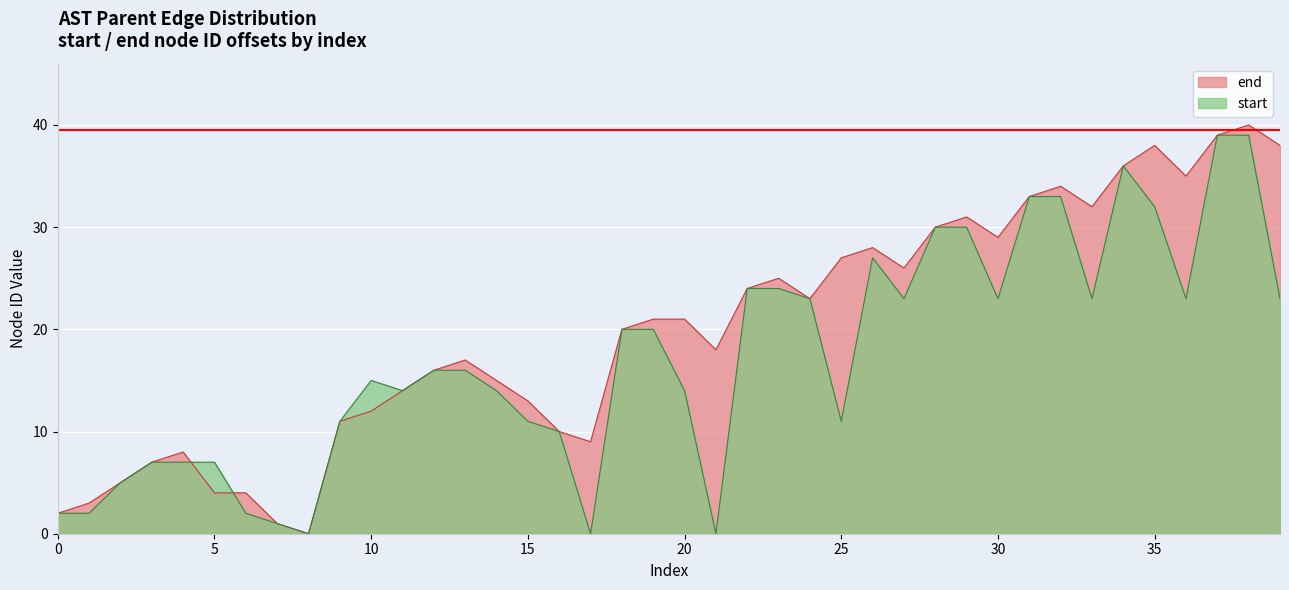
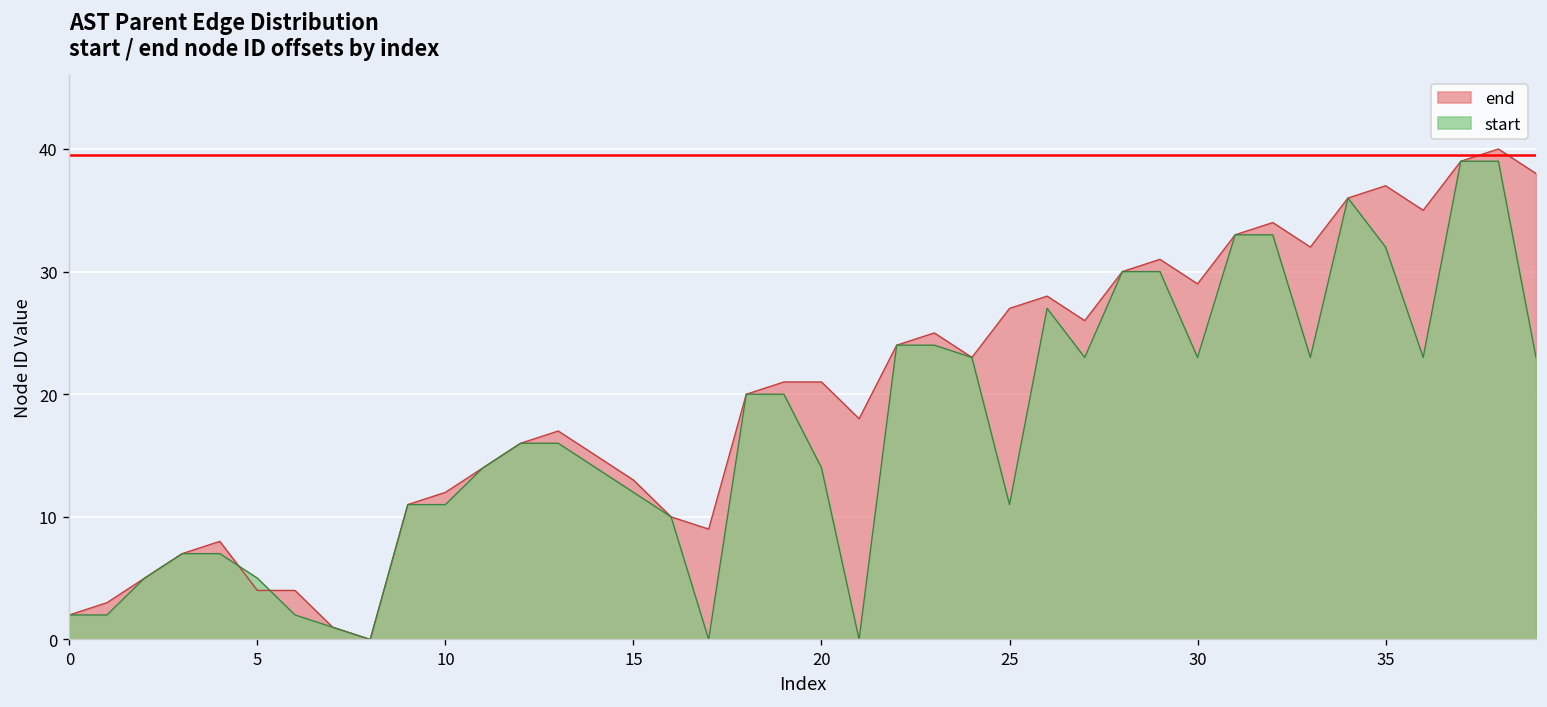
  {
    "end": {
      "5": 4.0,
      "10": 12.0,
      "15": 13.0,
      "20": 21.0,
      "25": 27.0,
      "30": 29.0,
-     "35": 38.0
+     "35": 37.0
    },
    "start": {
-     "5": 7.0,
-     "10": 15.0,
-     "15": 11.0,
+     "5": 5.0,
+     "10": 11.0,
+     "15": 12.0,
      "20": 14.0,
      "25": 11.0,
      "30": 23.0,
      "35": 32.0
    }
  }
